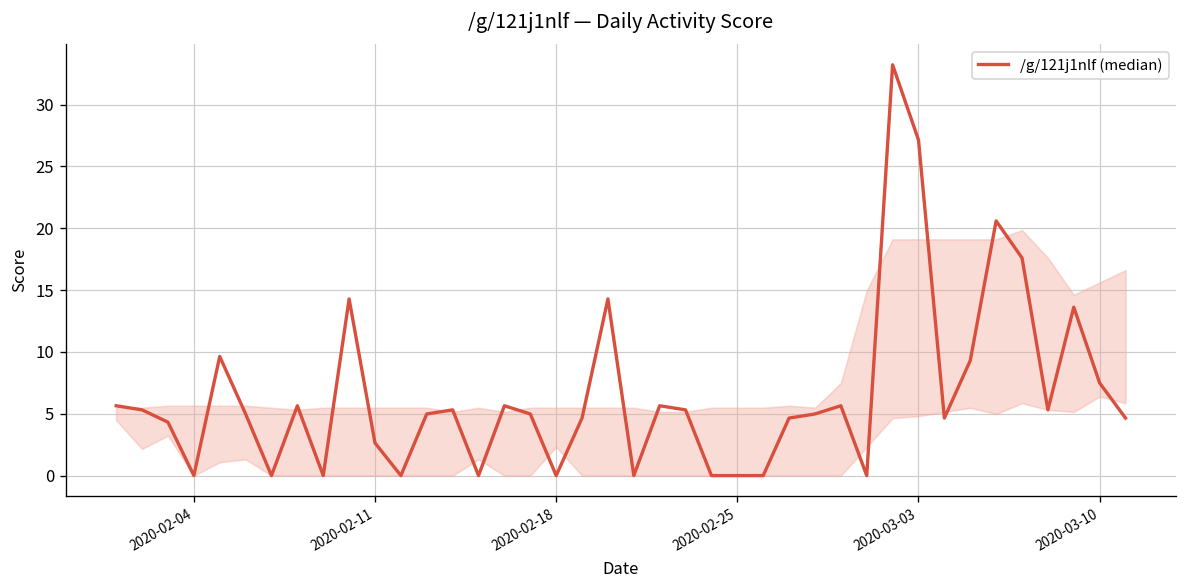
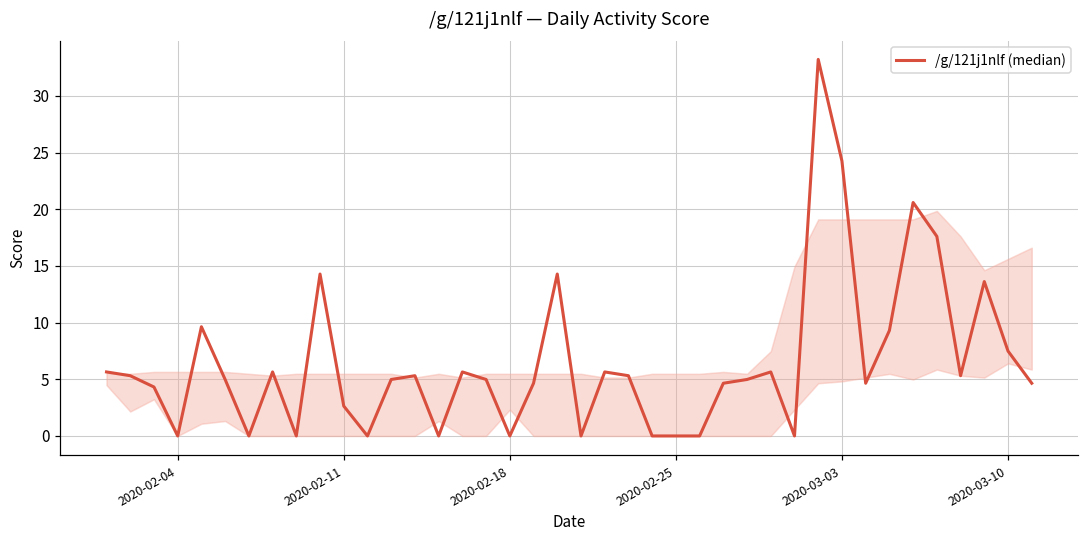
  {
    "/g/121j1nlf (median)": {
      "2020-02-04": 0.0,
      "2020-02-11": 2.6,
      "2020-02-18": 0.0,
      "2020-02-25": 0.0,
-     "2020-03-03": 27.1,
+     "2020-03-03": 24.2,
      "2020-03-10": 7.5
    }
  }
